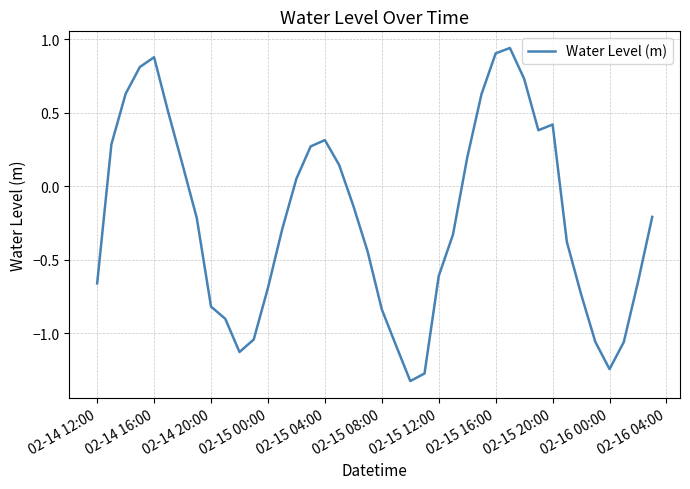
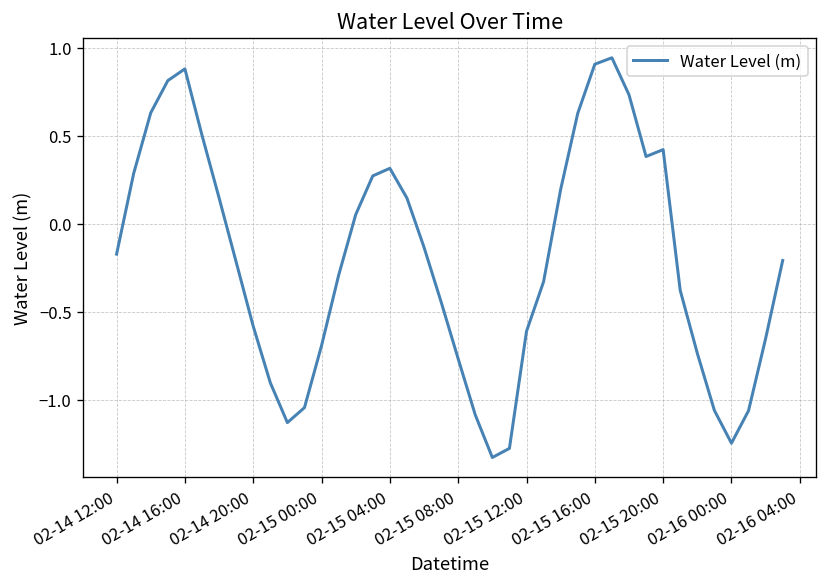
  {
-   "02-14 12:00": -0.66,
+   "02-14 12:00": -0.17,
    "02-14 16:00": 0.88,
-   "02-14 20:00": -0.82,
+   "02-14 20:00": -0.58,
    "02-15 00:00": -0.69,
    "02-15 04:00": 0.31,
-   "02-15 08:00": -0.84,
+   "02-15 08:00": -0.77,
    "02-15 12:00": -0.61,
    "02-15 16:00": 0.91,
    "02-15 20:00": 0.42,
    "02-16 00:00": -1.25
  }
